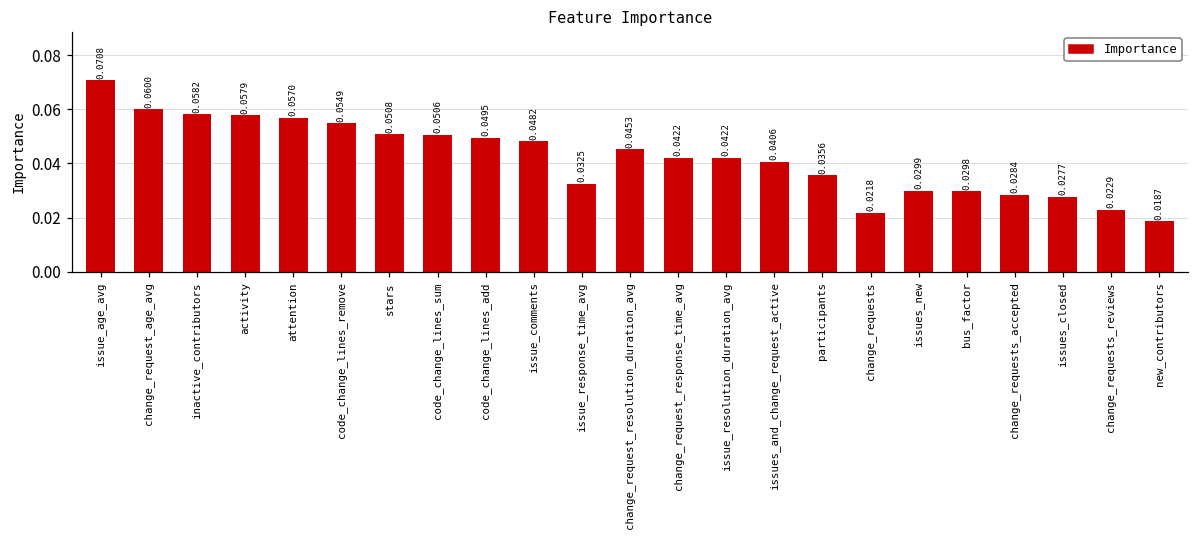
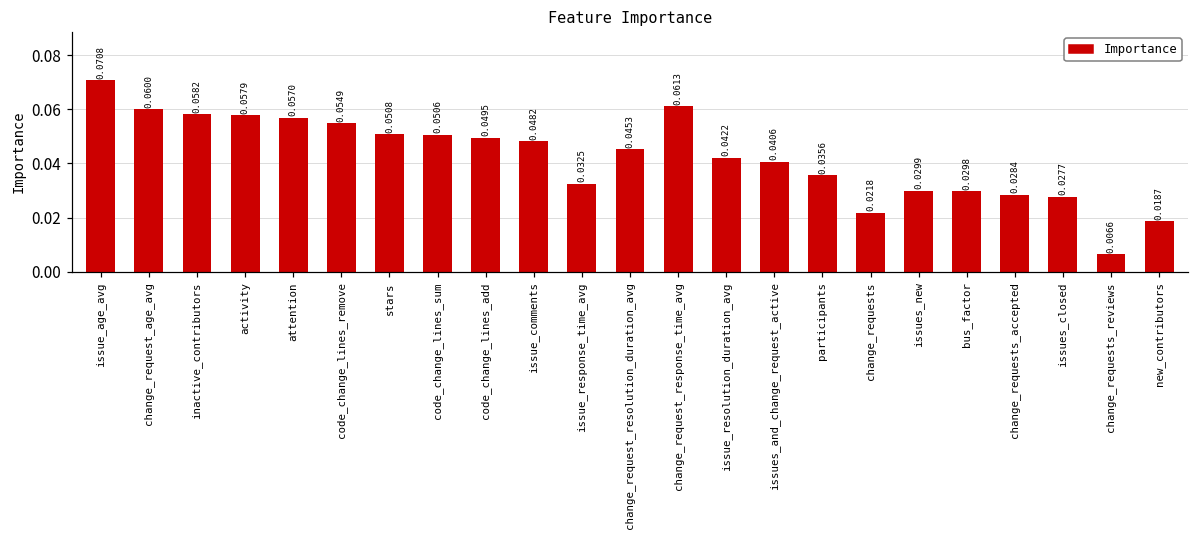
  {
    "issue_age_avg": 0.0708,
    "change_request_age_avg": 0.0600,
    "inactive_contributors": 0.0582,
    "activity": 0.0579,
    "attention": 0.0570,
    "code_change_lines_remove": 0.0549,
    "stars": 0.0508,
    "code_change_lines_sum": 0.0506,
    "code_change_lines_add": 0.0495,
    "issue_comments": 0.0482,
    "issue_response_time_avg": 0.0325,
    "change_request_resolution_duration_avg": 0.0453,
-   "change_request_response_time_avg": 0.0422,
+   "change_request_response_time_avg": 0.0613,
    "issue_resolution_duration_avg": 0.0422,
    "issues_and_change_request_active": 0.0406,
    "participants": 0.0356,
    "change_requests": 0.0218,
    "issues_new": 0.0299,
    "bus_factor": 0.0298,
    "change_requests_accepted": 0.0284,
    "issues_closed": 0.0277,
-   "change_requests_reviews": 0.0229,
+   "change_requests_reviews": 0.0066,
    "new_contributors": 0.0187
  }
